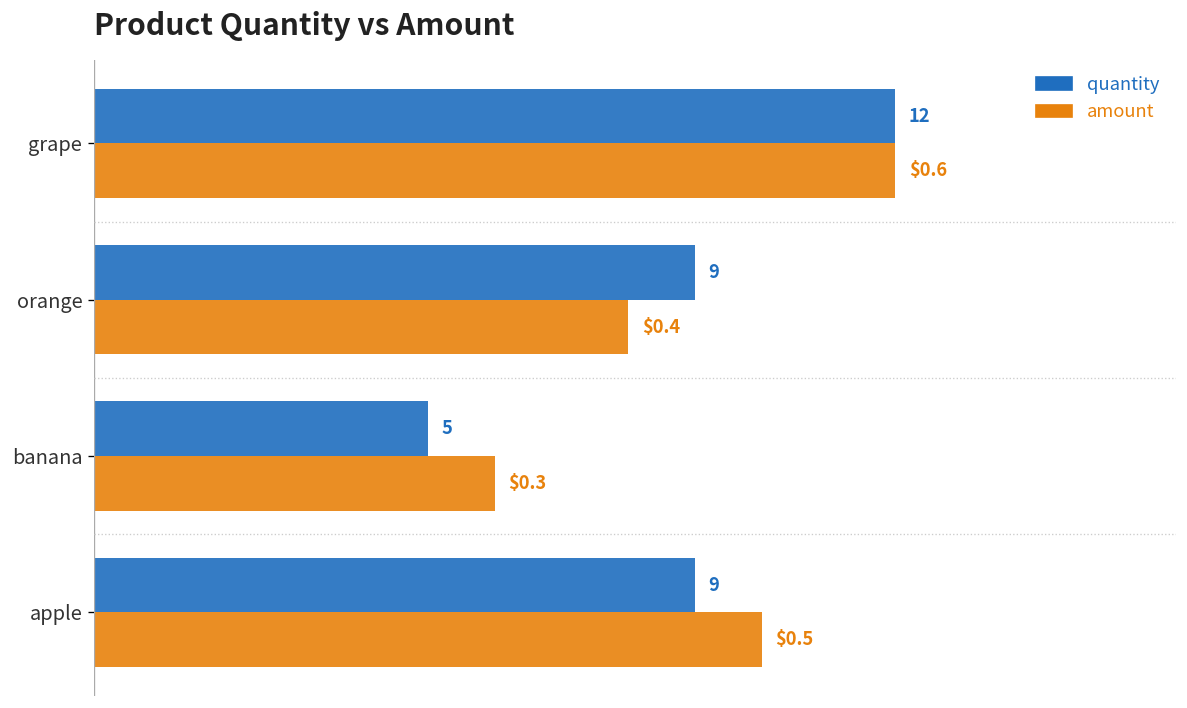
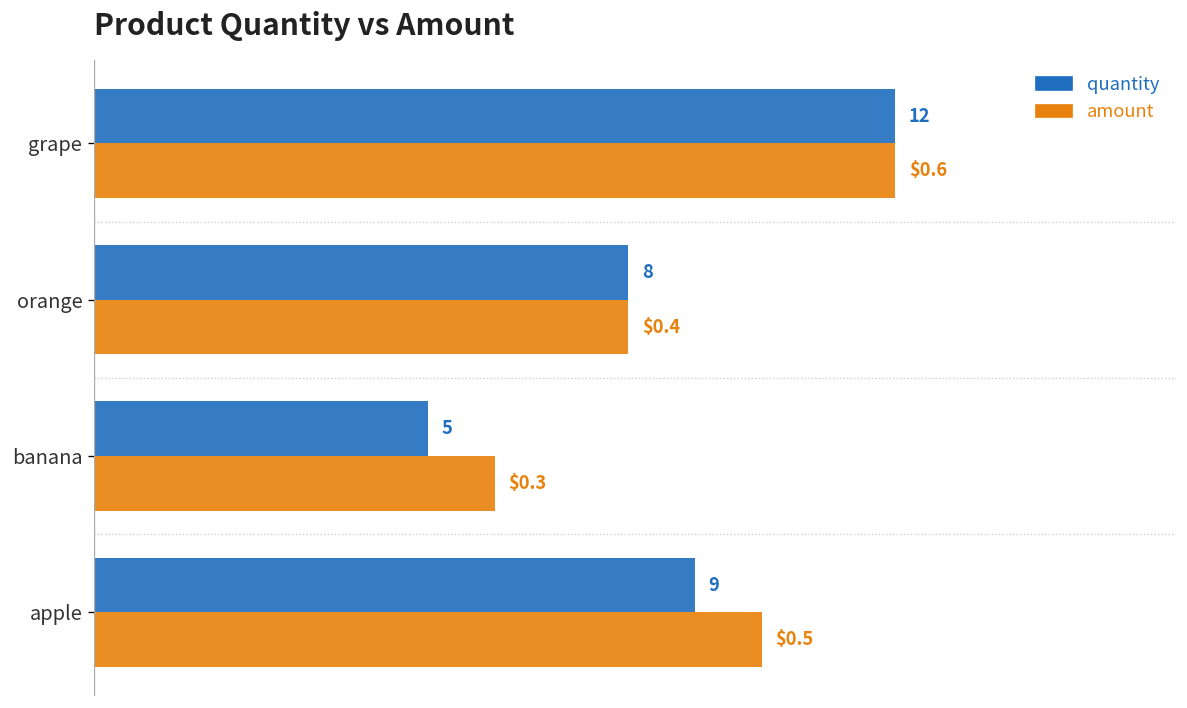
  {
    "quantity": {
      "grape": 12,
-     "orange": 9,
+     "orange": 8,
      "banana": 5,
      "apple": 9
    }
  }
